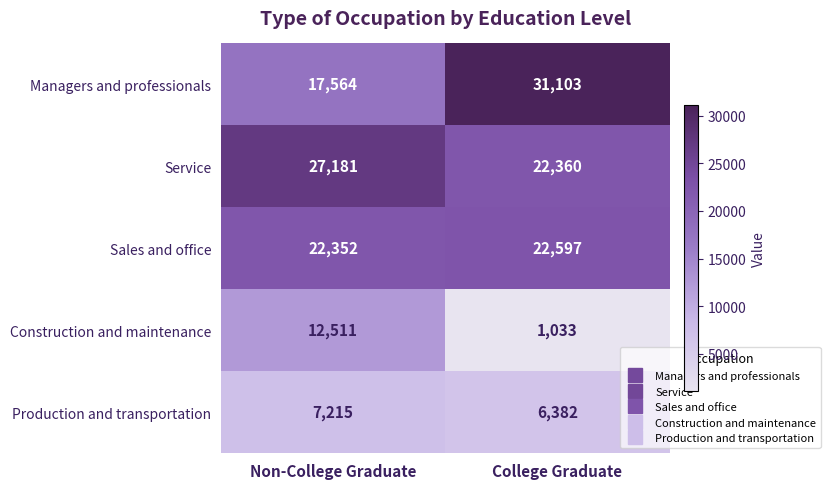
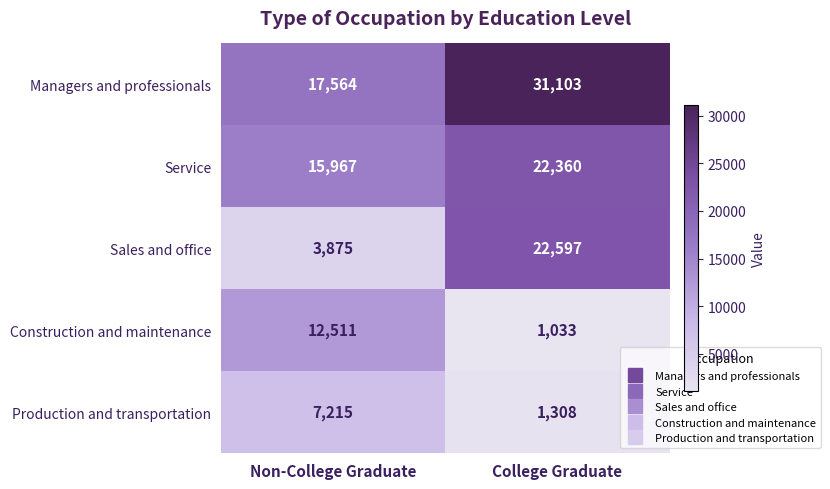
  {
    "Managers and professionals": {
      "Non-College Graduate": "17,564",
      "College Graduate": "31,103"
    },
    "Service": {
-     "Non-College Graduate": "27,181",
+     "Non-College Graduate": "15,967",
      "College Graduate": "22,360"
    },
    "Sales and office": {
-     "Non-College Graduate": "22,352",
+     "Non-College Graduate": "3,875",
      "College Graduate": "22,597"
    },
    "Construction and maintenance": {
      "Non-College Graduate": "12,511",
      "College Graduate": "1,033"
    },
    "Production and transportation": {
      "Non-College Graduate": "7,215",
-     "College Graduate": "6,382"
+     "College Graduate": "1,308"
    }
  }
